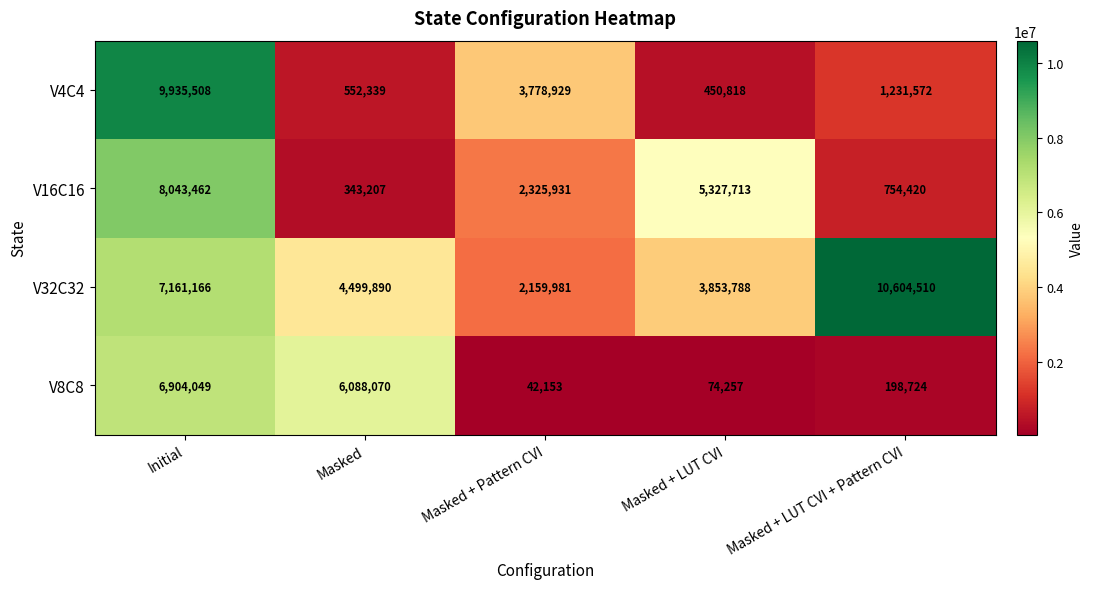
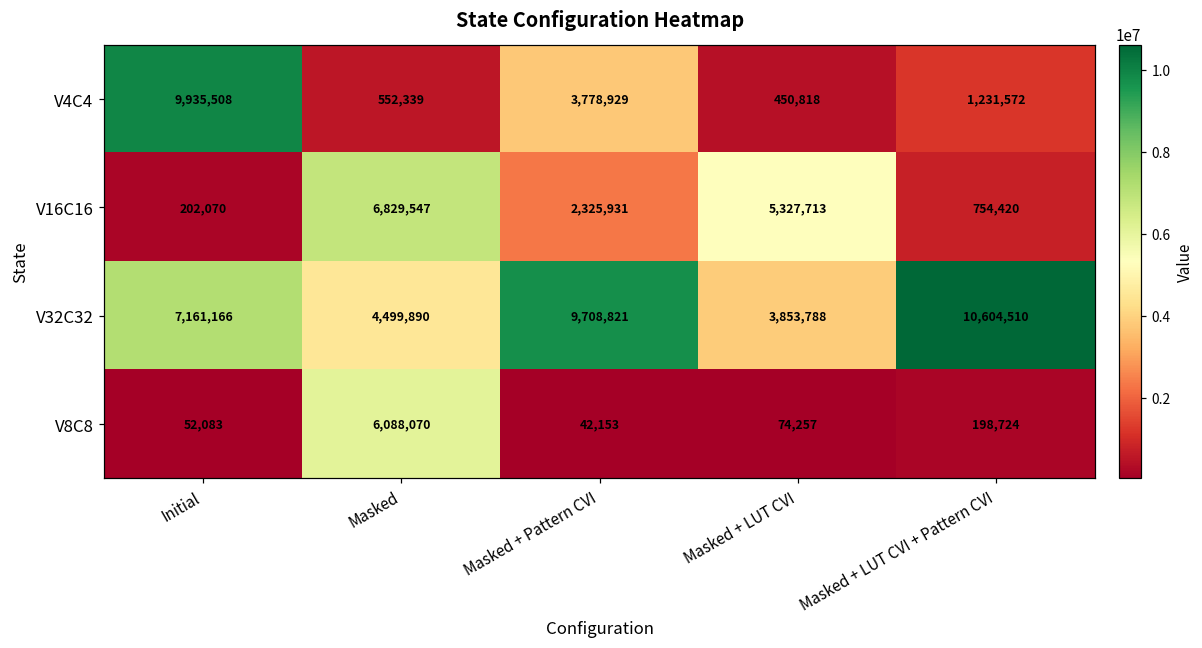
  {
    "V4C4": {
      "Initial": "9,935,508",
      "Masked": "552,339",
      "Masked + Pattern CVI": "3,778,929",
      "Masked + LUT CVI": "450,818",
      "Masked + LUT CVI + Pattern CVI": "1,231,572"
    },
    "V16C16": {
-     "Initial": "8,043,462",
-     "Masked": "343,207",
+     "Initial": "202,070",
+     "Masked": "6,829,547",
      "Masked + Pattern CVI": "2,325,931",
      "Masked + LUT CVI": "5,327,713",
      "Masked + LUT CVI + Pattern CVI": "754,420"
    },
    "V32C32": {
      "Initial": "7,161,166",
      "Masked": "4,499,890",
-     "Masked + Pattern CVI": "2,159,981",
+     "Masked + Pattern CVI": "9,708,821",
      "Masked + LUT CVI": "3,853,788",
      "Masked + LUT CVI + Pattern CVI": "10,604,510"
    },
    "V8C8": {
-     "Initial": "6,904,049",
+     "Initial": "52,083",
      "Masked": "6,088,070",
      "Masked + Pattern CVI": "42,153",
      "Masked + LUT CVI": "74,257",
      "Masked + LUT CVI + Pattern CVI": "198,724"
    }
  }
